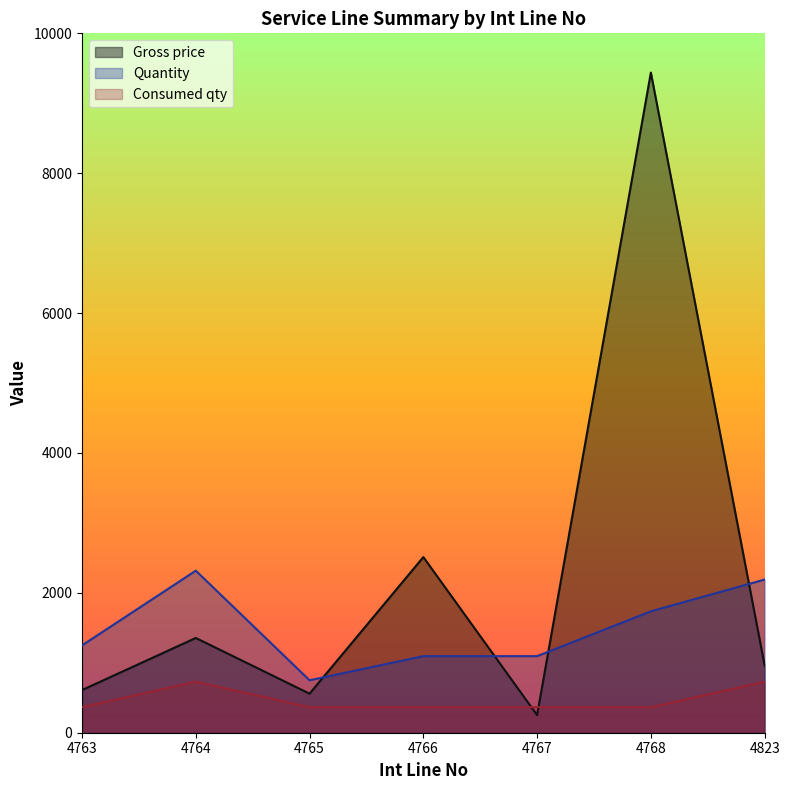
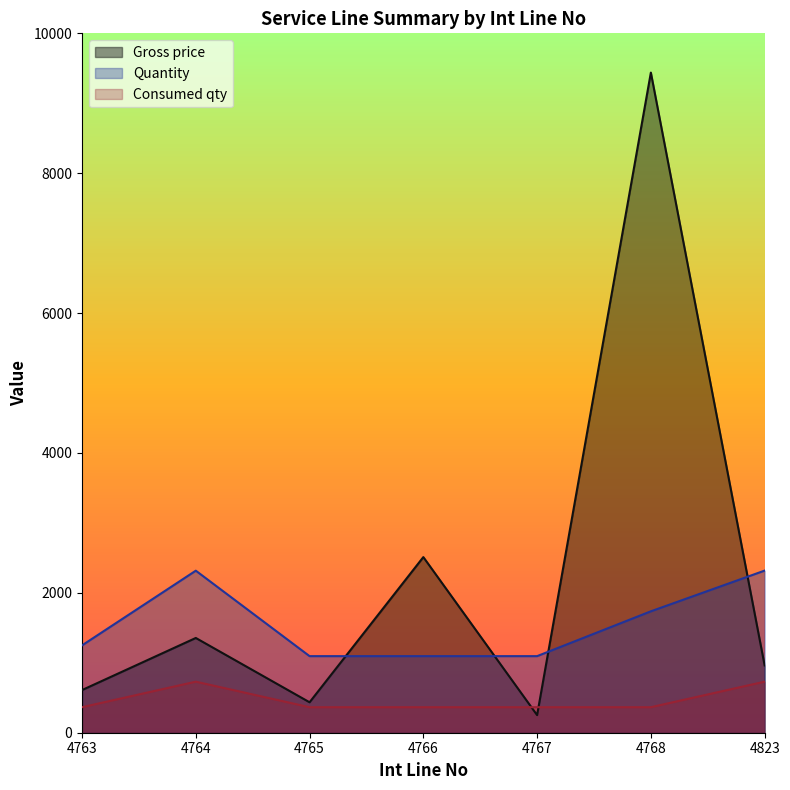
  {
    "Gross price": {
      "4763": 600,
      "4764": 1400,
-     "4765": 600,
+     "4765": 400,
      "4766": 2500,
      "4767": 300,
      "4768": 9400,
      "4823": 1000
    },
    "Quantity": {
      "4763": 1200,
      "4764": 2300,
-     "4765": 800,
+     "4765": 1100,
      "4766": 1100,
      "4767": 1100,
      "4768": 1700,
-     "4823": 2200
+     "4823": 2300
    },
    "Consumed qty": {
      "4763": 400,
      "4764": 700,
      "4765": 400,
      "4766": 400,
      "4767": 400,
      "4768": 400,
      "4823": 700
    }
  }
